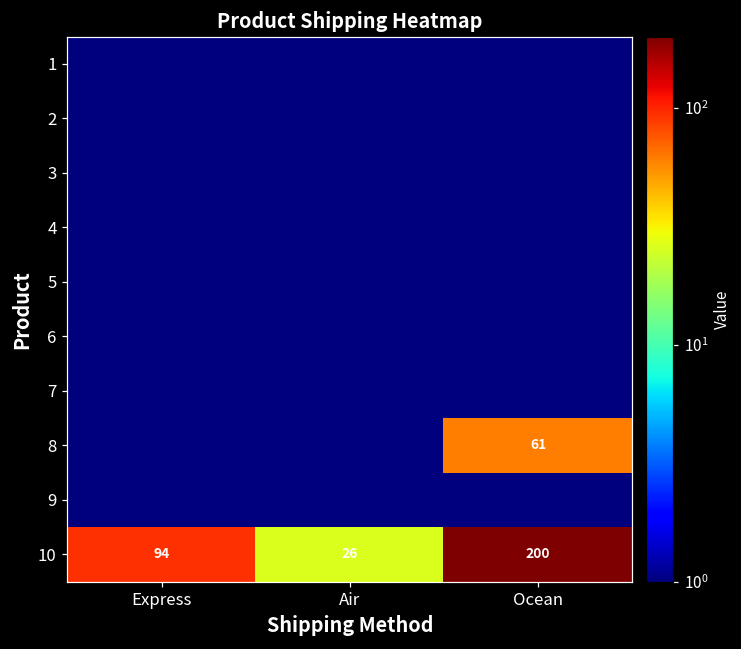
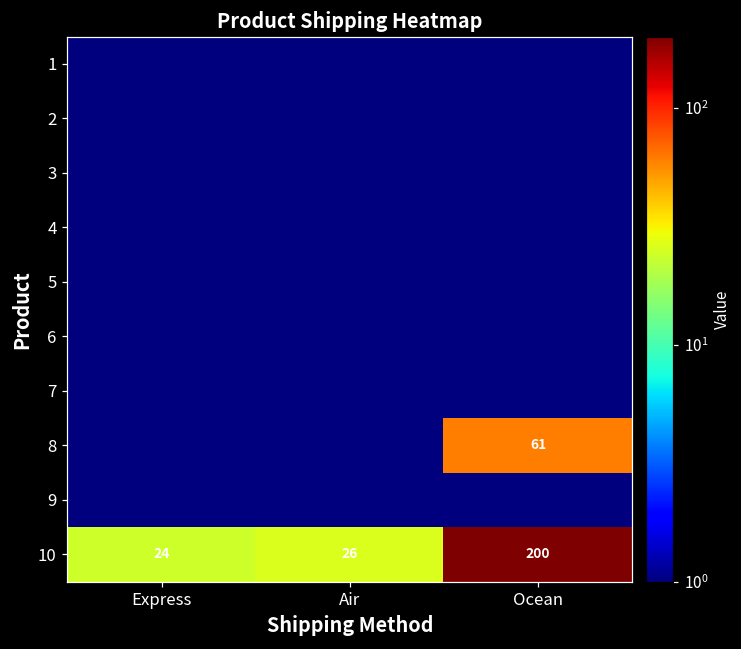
  {
    "8": {
      "Ocean": 61
    },
    "10": {
-     "Express": 94,
+     "Express": 24,
      "Air": 26,
      "Ocean": 200
    }
  }
